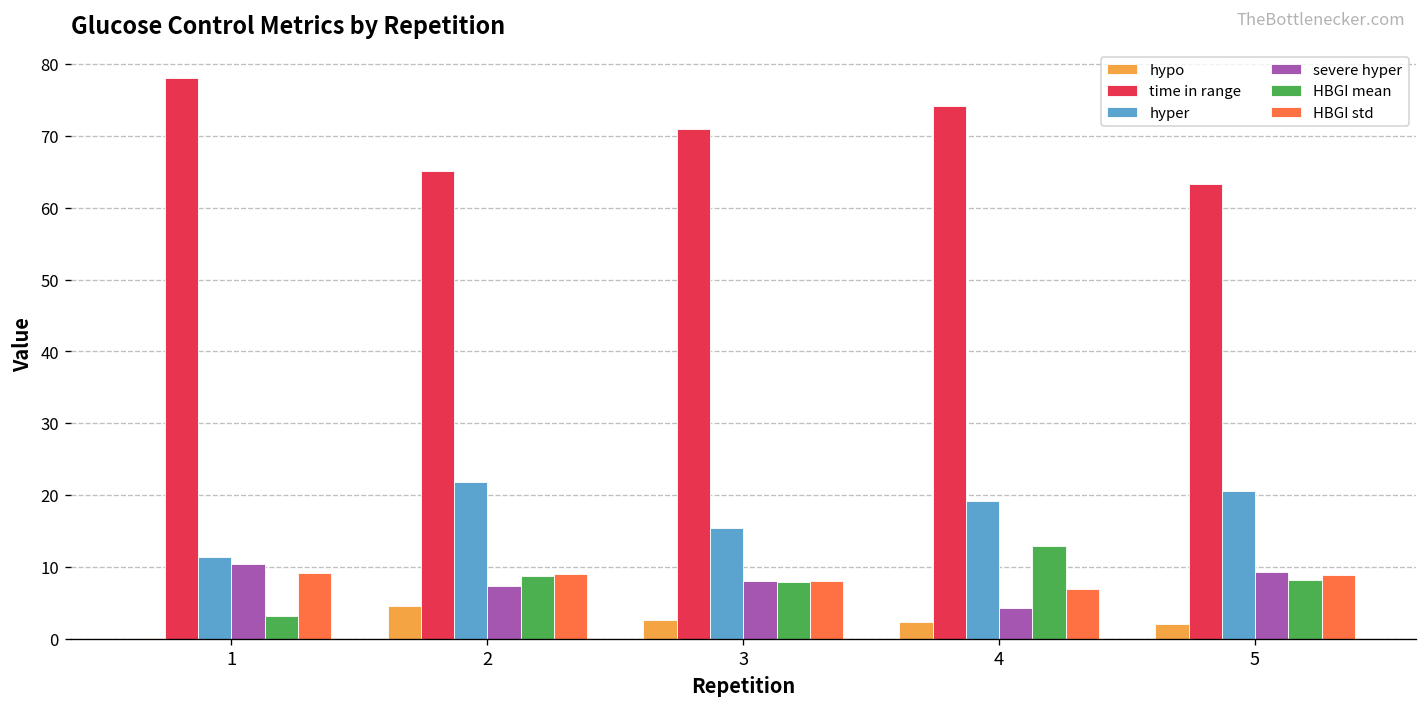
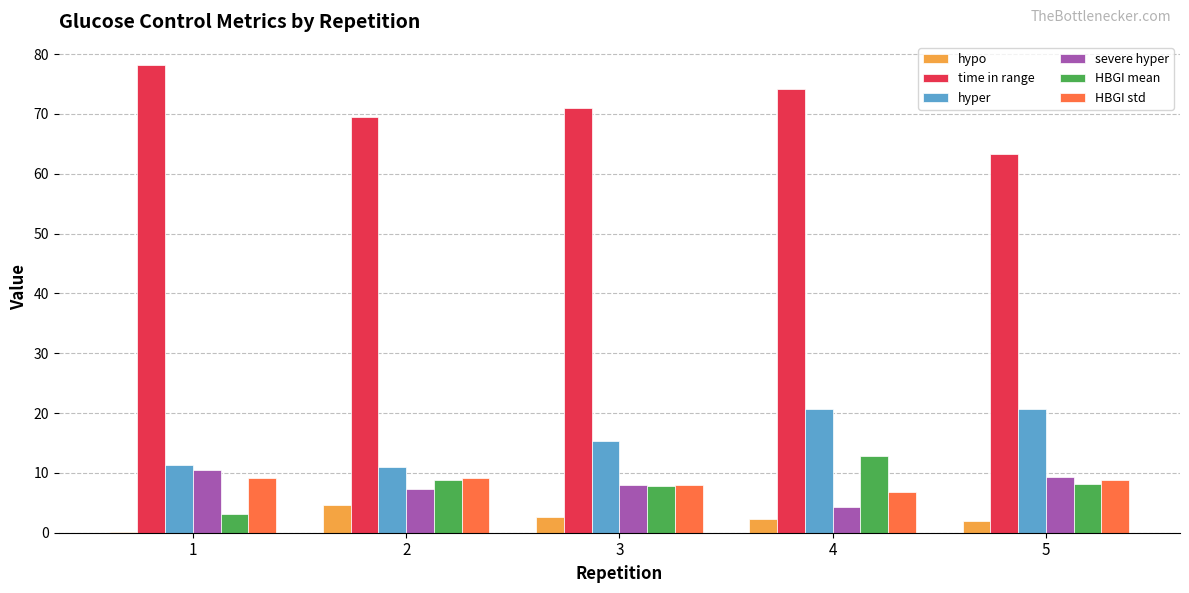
  {
    "time in range": {
      "1": 78,
-     "2": 65,
+     "2": 69,
      "3": 71,
      "4": 74,
      "5": 63
    },
    "hyper": {
      "1": 11,
-     "2": 22,
+     "2": 11,
      "3": 15,
-     "4": 19,
+     "4": 21,
      "5": 21
    },
    "severe hyper": {
      "1": 10,
      "2": 7,
      "3": 8,
      "4": 4,
      "5": 9
    },
    "HBGI mean": {
      "1": 3,
      "2": 9,
      "3": 8,
      "4": 13,
      "5": 8
    }
  }
